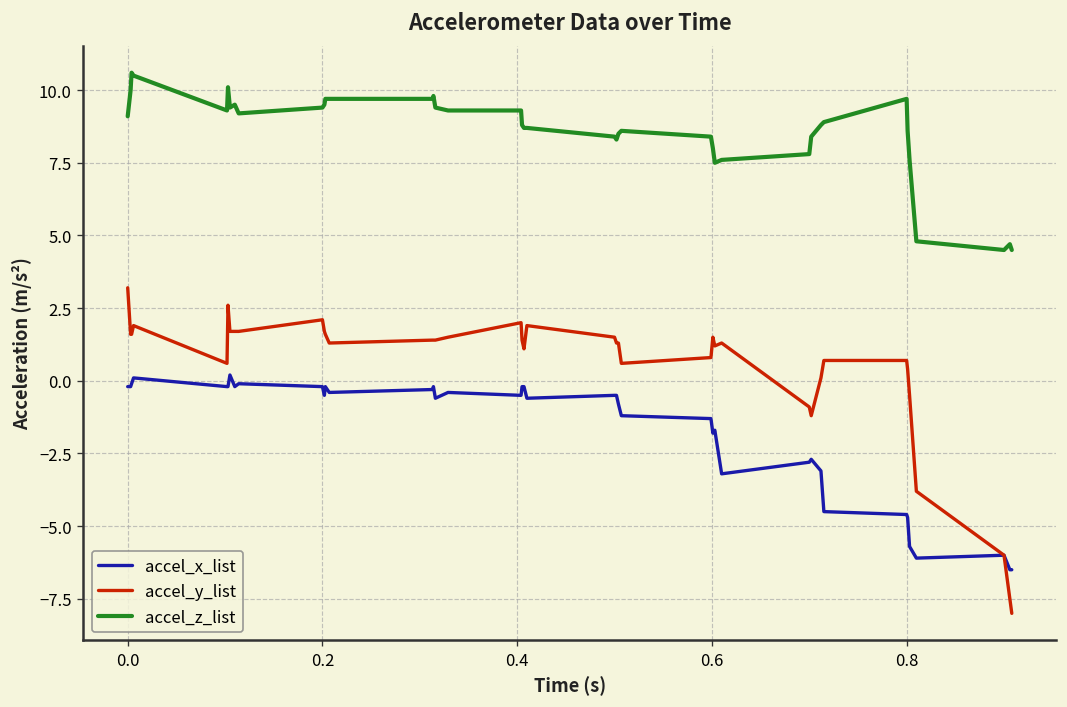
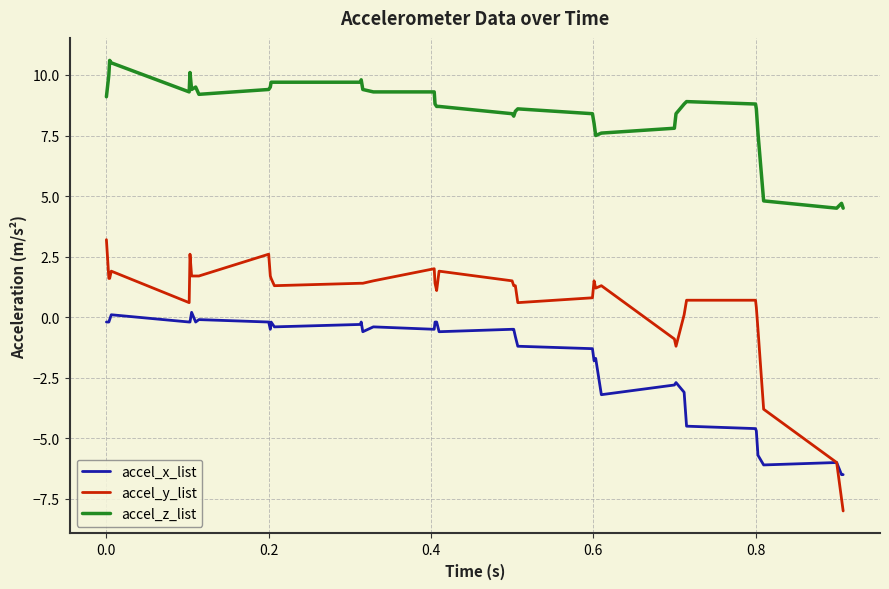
  {
    "accel_x_list": {
      "0.0": -0.2,
      "0.2": -0.2,
      "0.8": -4.6
    },
    "accel_y_list": {
      "0.0": 3.2,
-     "0.2": 2.1,
+     "0.2": 2.6,
      "0.8": 0.7
    },
    "accel_z_list": {
      "0.0": 9.1,
      "0.2": 9.4,
-     "0.8": 9.7
+     "0.8": 8.8
    }
  }
